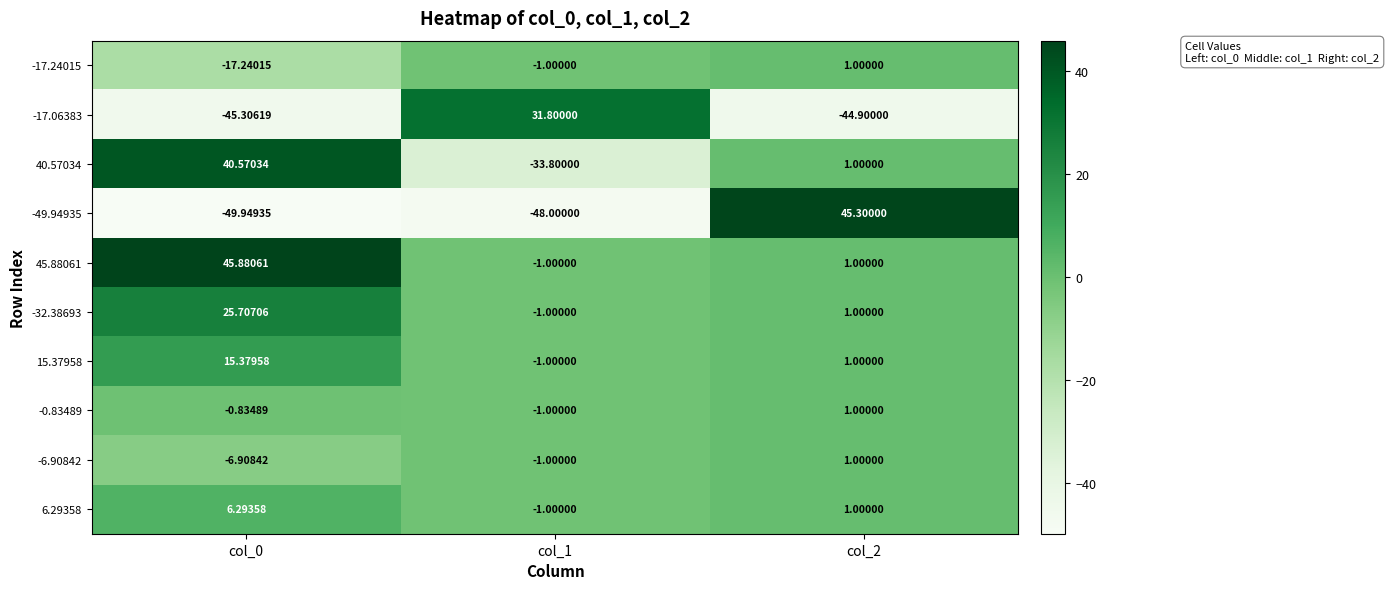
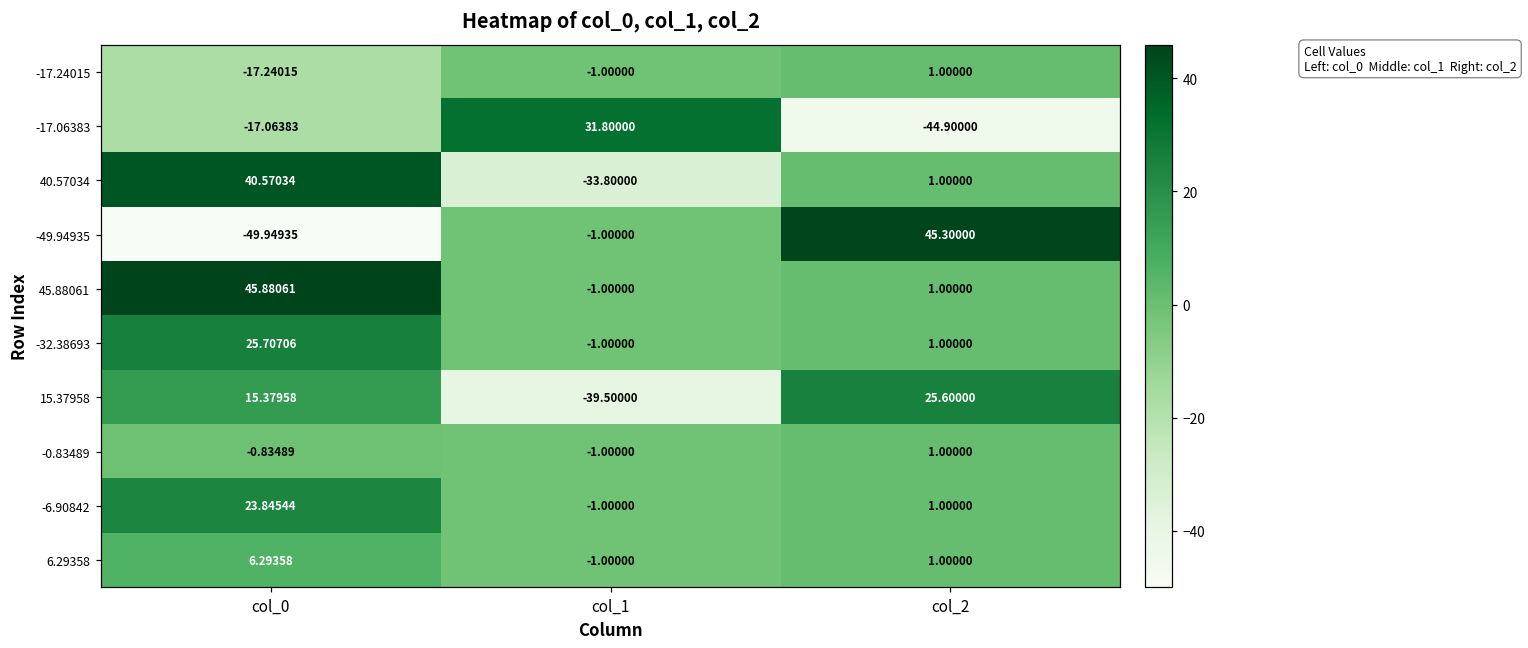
  {
    "-17.24015": {
      "col_0": -17.24015,
      "col_1": -1.00000,
      "col_2": 1.00000
    },
    "-17.06383": {
-     "col_0": -45.30619,
+     "col_0": -17.06383,
      "col_1": 31.80000,
      "col_2": -44.90000
    },
    "40.57034": {
      "col_0": 40.57034,
      "col_1": -33.80000,
      "col_2": 1.00000
    },
    "-49.94935": {
      "col_0": -49.94935,
-     "col_1": -48.00000,
+     "col_1": -1.00000,
      "col_2": 45.30000
    },
    "45.88061": {
      "col_0": 45.88061,
      "col_1": -1.00000,
      "col_2": 1.00000
    },
    "-32.38693": {
      "col_0": 25.70706,
      "col_1": -1.00000,
      "col_2": 1.00000
    },
    "15.37958": {
      "col_0": 15.37958,
-     "col_1": -1.00000,
-     "col_2": 1.00000
+     "col_1": -39.50000,
+     "col_2": 25.60000
    },
    "-0.83489": {
      "col_0": -0.83489,
      "col_1": -1.00000,
      "col_2": 1.00000
    },
    "-6.90842": {
-     "col_0": -6.90842,
+     "col_0": 23.84544,
      "col_1": -1.00000,
      "col_2": 1.00000
    },
    "6.29358": {
      "col_0": 6.29358,
      "col_1": -1.00000,
      "col_2": 1.00000
    }
  }
